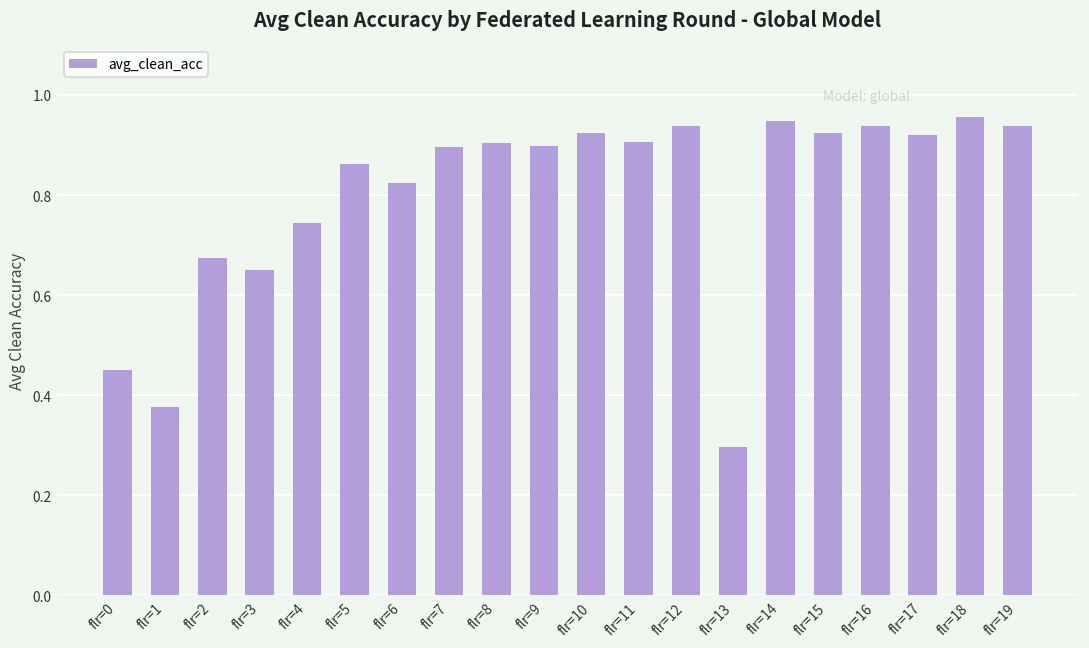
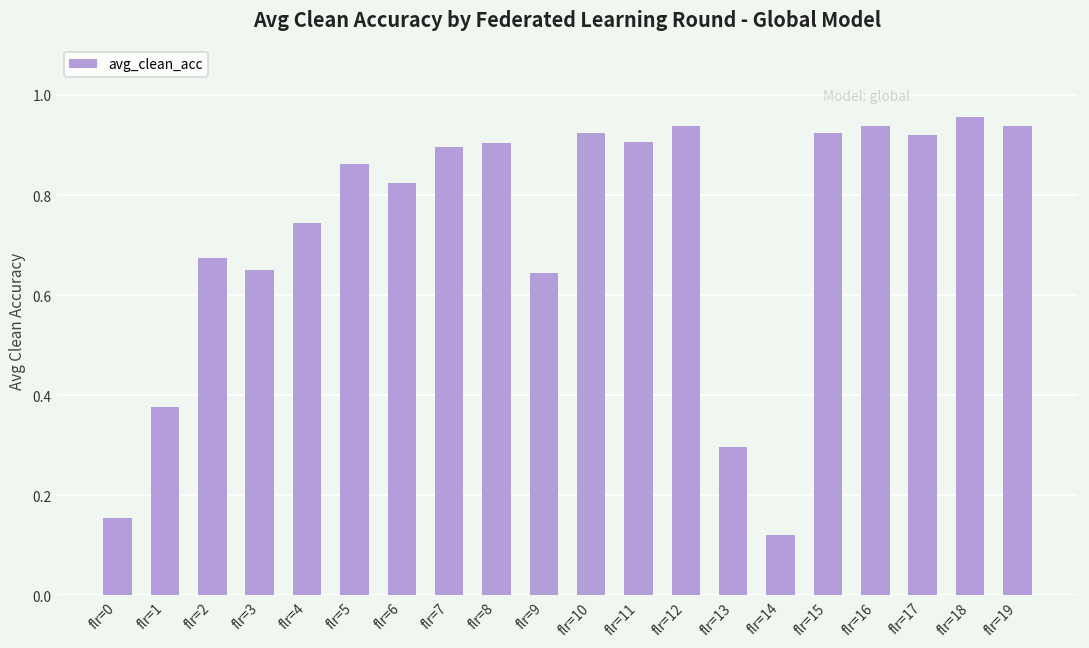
  {
-   "flr=0": 0.45,
+   "flr=0": 0.15,
    "flr=1": 0.38,
    "flr=2": 0.67,
    "flr=3": 0.65,
    "flr=4": 0.74,
    "flr=5": 0.86,
    "flr=6": 0.82,
    "flr=7": 0.90,
    "flr=8": 0.90,
-   "flr=9": 0.90,
+   "flr=9": 0.64,
    "flr=10": 0.92,
    "flr=11": 0.91,
    "flr=12": 0.94,
    "flr=13": 0.30,
-   "flr=14": 0.95,
+   "flr=14": 0.12,
    "flr=15": 0.92,
    "flr=16": 0.94,
    "flr=17": 0.92,
    "flr=18": 0.96,
    "flr=19": 0.94
  }
